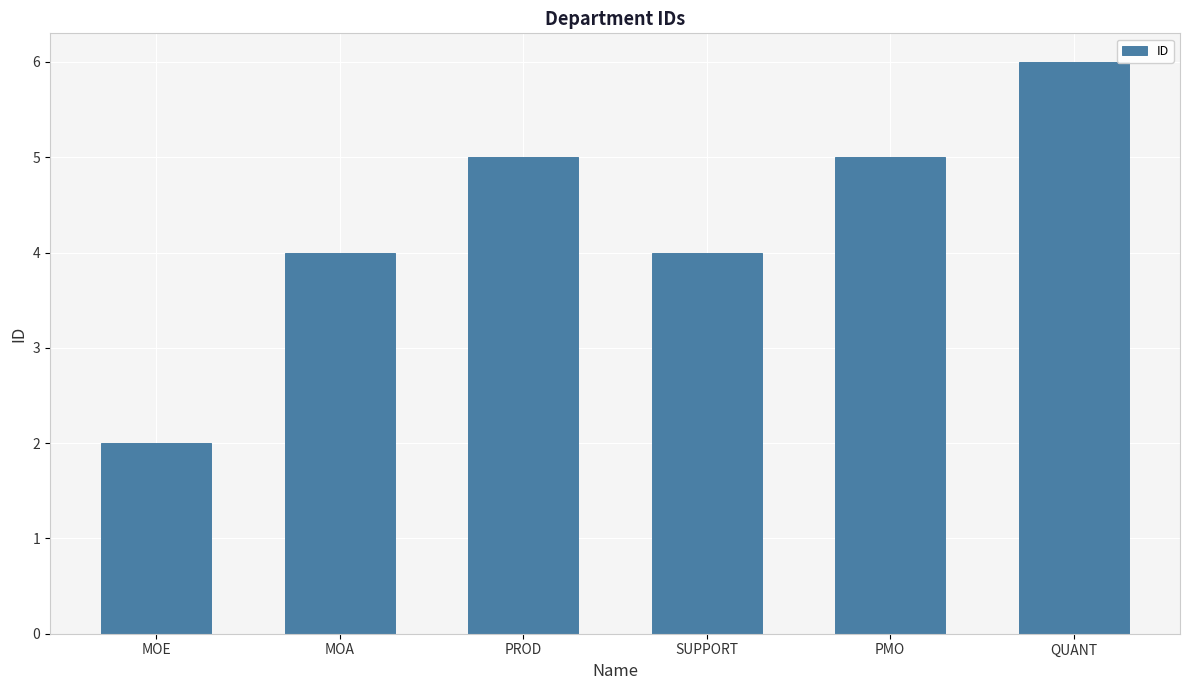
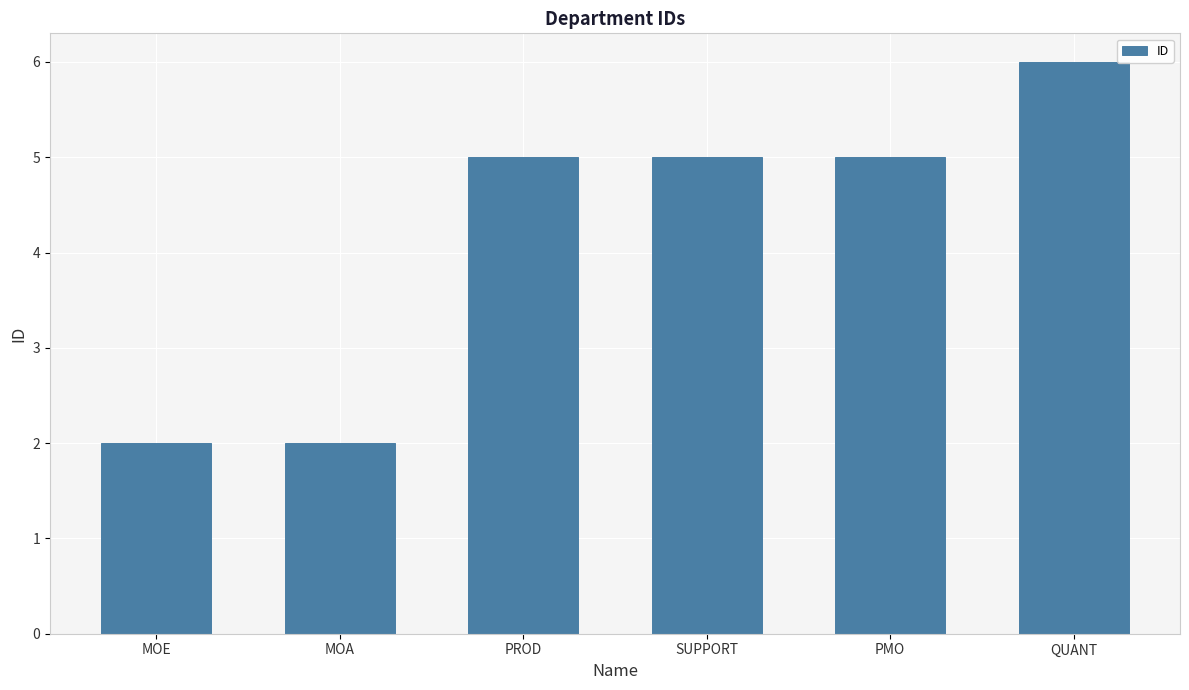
  {
    "MOE": 2,
-   "MOA": 4,
+   "MOA": 2,
    "PROD": 5,
-   "SUPPORT": 4,
+   "SUPPORT": 5,
    "PMO": 5,
    "QUANT": 6
  }
